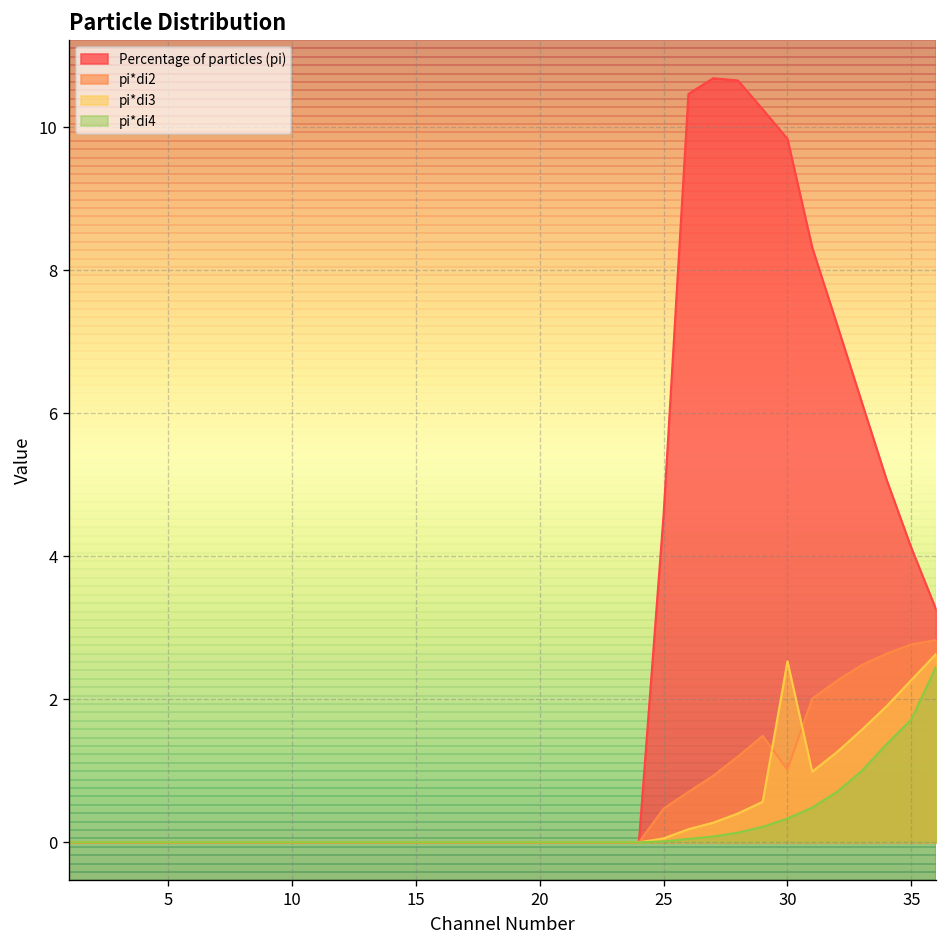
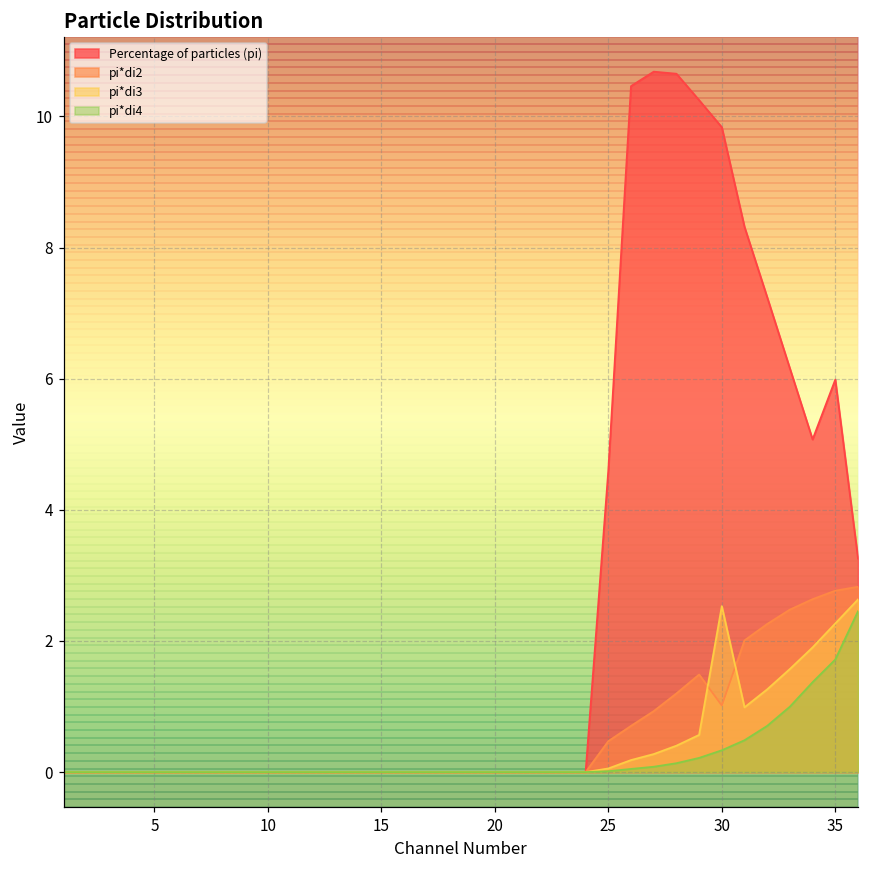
  {
    "Percentage of particles (pi)": {
      "25": 4.6,
      "30": 9.8,
-     "35": 4.1
+     "35": 6.0
    },
    "pi*di2": {
      "25": 0.5,
      "30": 1.0,
      "35": 2.8
    },
    "pi*di3": {
      "30": 2.5,
      "35": 2.3
    },
    "pi*di4": {
      "30": 0.3,
      "35": 1.7
    }
  }
